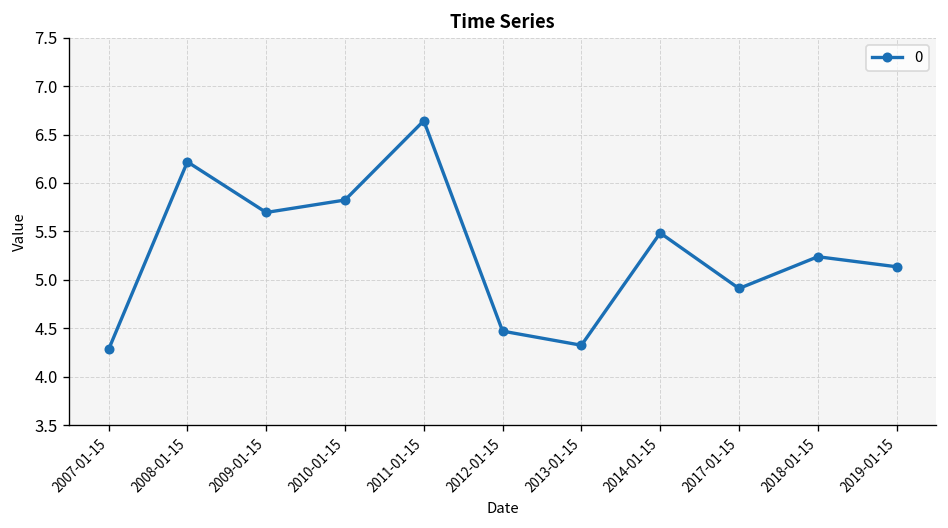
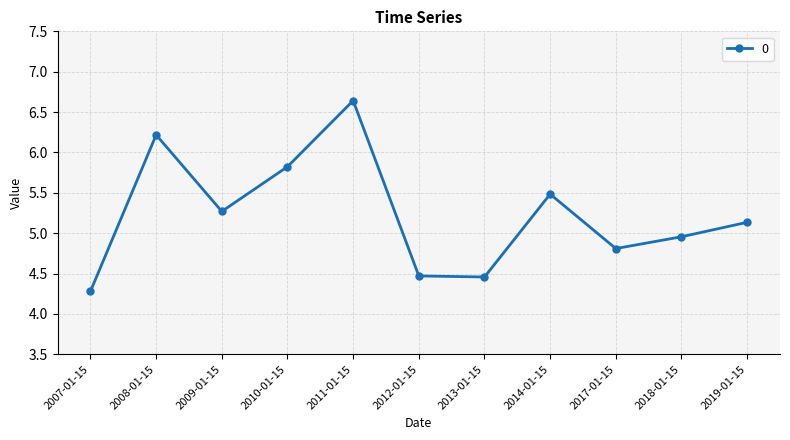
  {
    "2007-01-15": 4.3,
    "2008-01-15": 6.2,
-   "2009-01-15": 5.7,
+   "2009-01-15": 5.3,
    "2010-01-15": 5.8,
    "2011-01-15": 6.6,
    "2012-01-15": 4.5,
-   "2013-01-15": 4.3,
+   "2013-01-15": 4.5,
    "2014-01-15": 5.5,
-   "2017-01-15": 4.9,
-   "2018-01-15": 5.2,
+   "2017-01-15": 4.8,
+   "2018-01-15": 5.0,
    "2019-01-15": 5.1
  }
